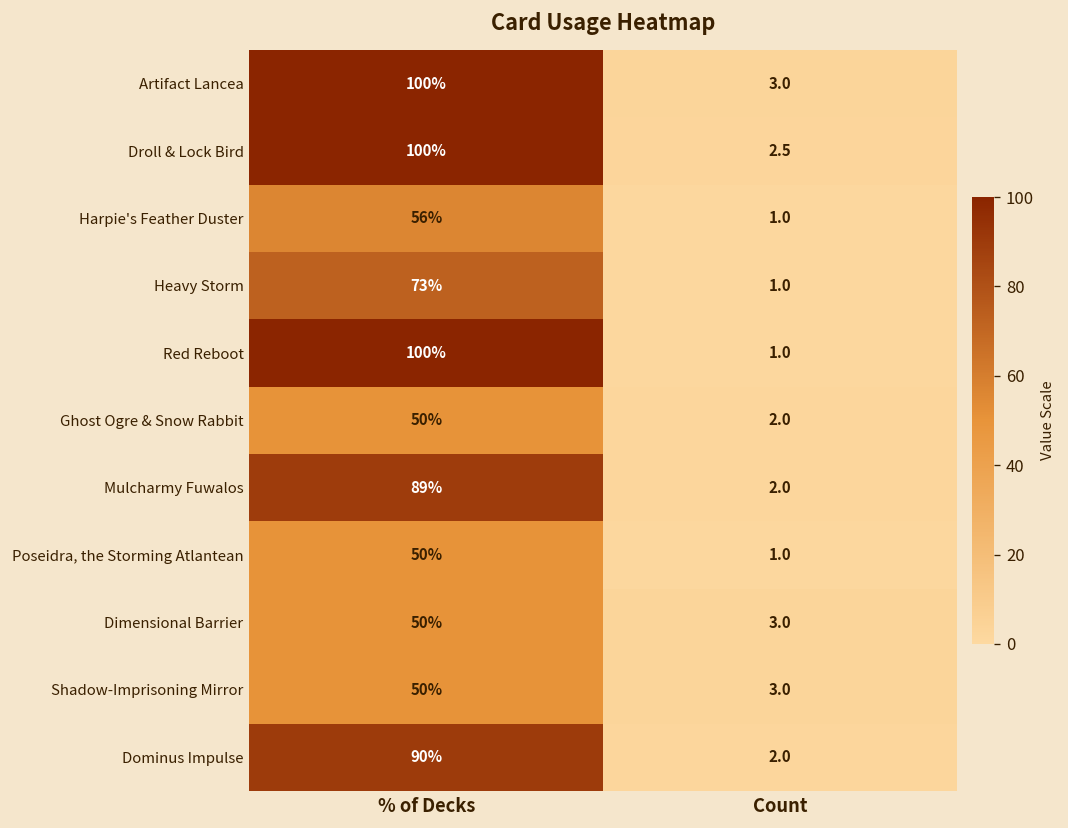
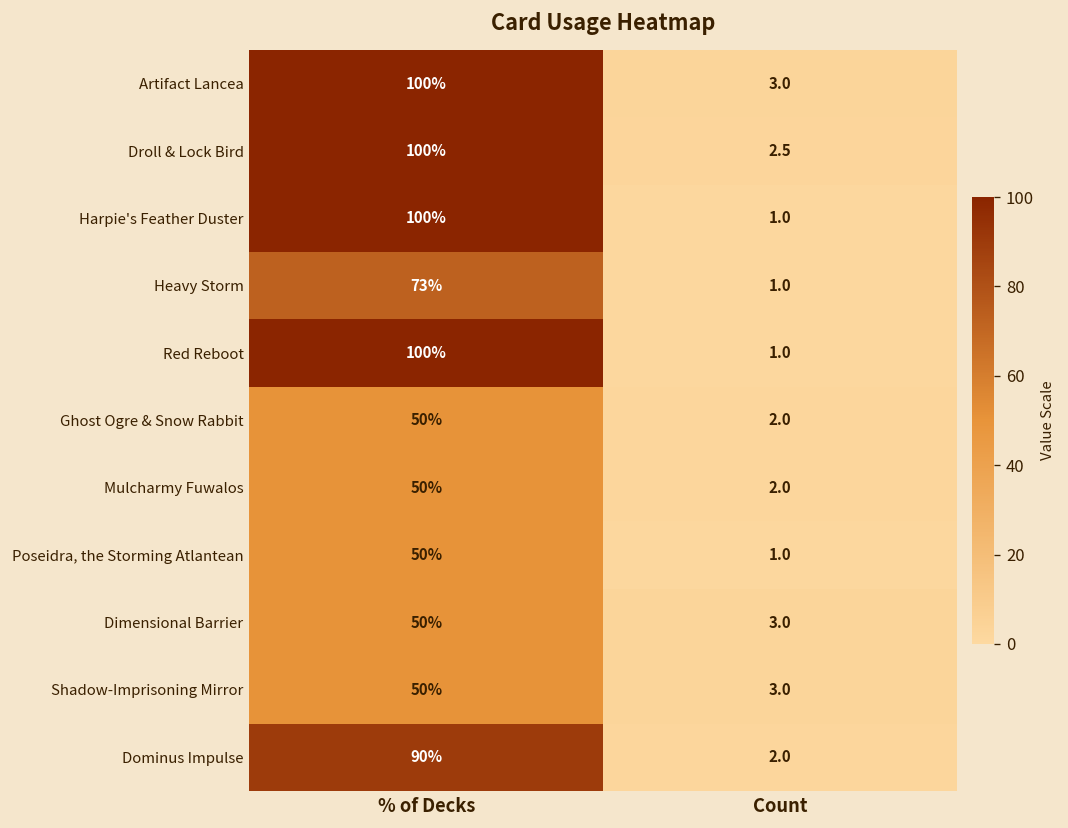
  {
    "Artifact Lancea": {
      "% of Decks": "100%",
      "Count": "3.0"
    },
    "Droll & Lock Bird": {
      "% of Decks": "100%",
      "Count": "2.5"
    },
    "Harpie's Feather Duster": {
-     "% of Decks": "56%",
+     "% of Decks": "100%",
      "Count": "1.0"
    },
    "Heavy Storm": {
      "% of Decks": "73%",
      "Count": "1.0"
    },
    "Red Reboot": {
      "% of Decks": "100%",
      "Count": "1.0"
    },
    "Ghost Ogre & Snow Rabbit": {
      "% of Decks": "50%",
      "Count": "2.0"
    },
    "Mulcharmy Fuwalos": {
-     "% of Decks": "89%",
+     "% of Decks": "50%",
      "Count": "2.0"
    },
    "Poseidra, the Storming Atlantean": {
      "% of Decks": "50%",
      "Count": "1.0"
    },
    "Dimensional Barrier": {
      "% of Decks": "50%",
      "Count": "3.0"
    },
    "Shadow-Imprisoning Mirror": {
      "% of Decks": "50%",
      "Count": "3.0"
    },
    "Dominus Impulse": {
      "% of Decks": "90%",
      "Count": "2.0"
    }
  }
